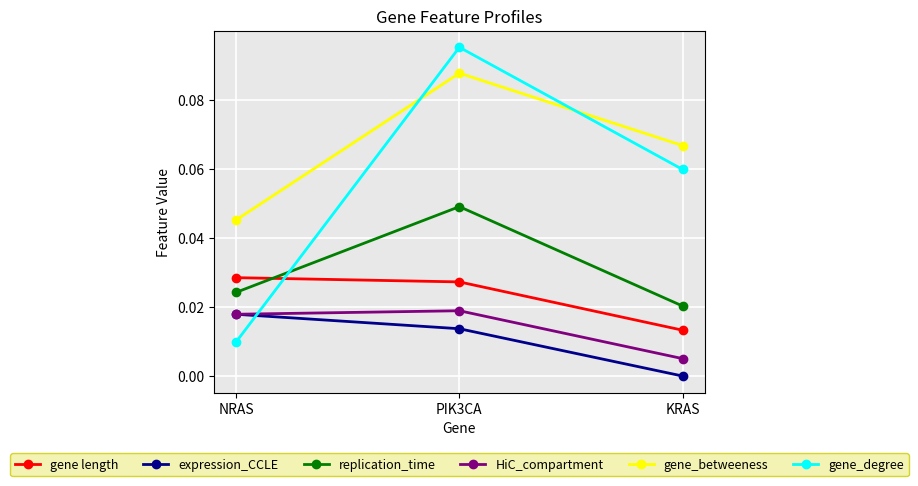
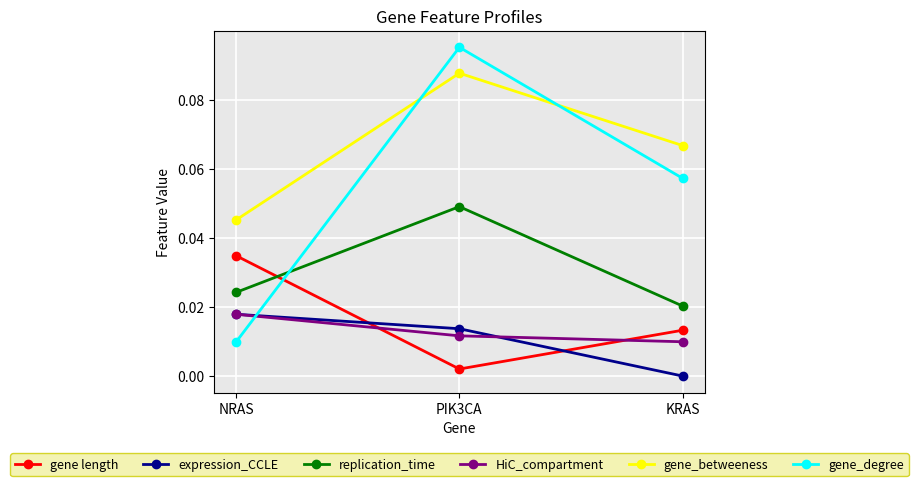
  {
    "gene length": {
-     "NRAS": 0.028,
-     "PIK3CA": 0.027,
+     "NRAS": 0.035,
+     "PIK3CA": 0.002,
      "KRAS": 0.013
    },
    "expression_CCLE": {
      "PIK3CA": 0.014,
      "KRAS": 0.000
    },
    "replication_time": {
      "NRAS": 0.024,
      "PIK3CA": 0.049,
      "KRAS": 0.020
    },
    "HiC_compartment": {
-     "PIK3CA": 0.019,
-     "KRAS": 0.005
+     "PIK3CA": 0.012,
+     "KRAS": 0.010
    },
    "gene_betweeness": {
      "NRAS": 0.045,
      "PIK3CA": 0.088,
      "KRAS": 0.067
    },
    "gene_degree": {
      "NRAS": 0.010,
      "PIK3CA": 0.095,
-     "KRAS": 0.060
+     "KRAS": 0.057
    }
  }
